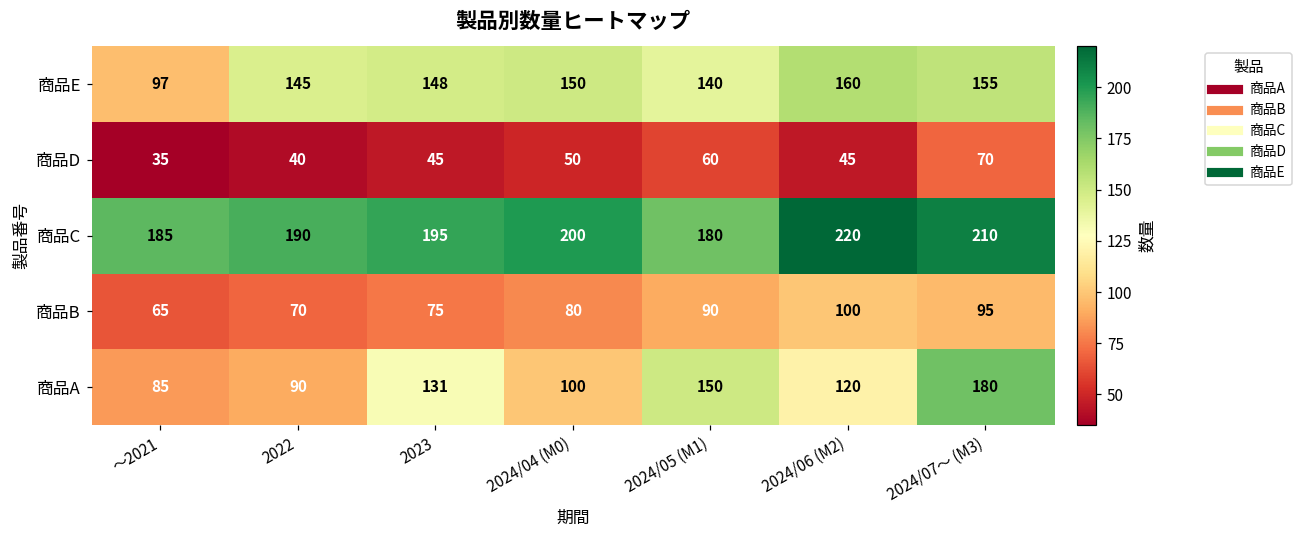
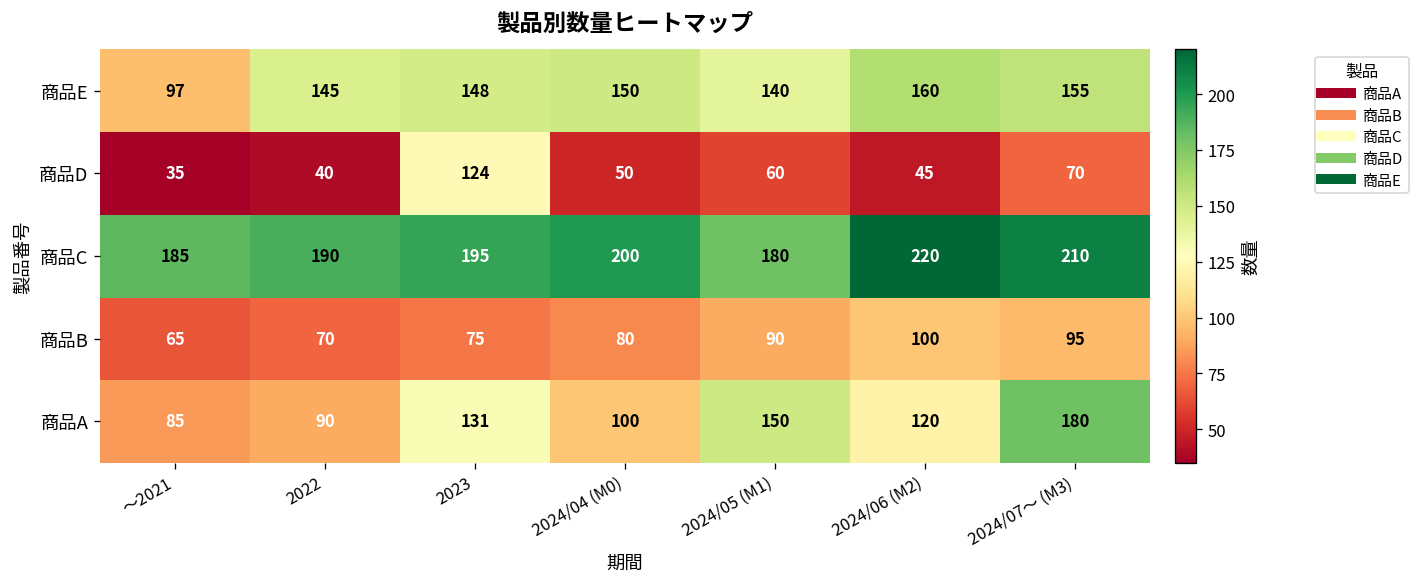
  {
    "商品E": {
      "～2021": 97,
      "2022": 145,
      "2023": 148,
      "2024/04 (M0)": 150,
      "2024/05 (M1)": 140,
      "2024/06 (M2)": 160,
      "2024/07～ (M3)": 155
    },
    "商品D": {
      "～2021": 35,
      "2022": 40,
-     "2023": 45,
+     "2023": 124,
      "2024/04 (M0)": 50,
      "2024/05 (M1)": 60,
      "2024/06 (M2)": 45,
      "2024/07～ (M3)": 70
    },
    "商品C": {
      "～2021": 185,
      "2022": 190,
      "2023": 195,
      "2024/04 (M0)": 200,
      "2024/05 (M1)": 180,
      "2024/06 (M2)": 220,
      "2024/07～ (M3)": 210
    },
    "商品B": {
      "～2021": 65,
      "2022": 70,
      "2023": 75,
      "2024/04 (M0)": 80,
      "2024/05 (M1)": 90,
      "2024/06 (M2)": 100,
      "2024/07～ (M3)": 95
    },
    "商品A": {
      "～2021": 85,
      "2022": 90,
      "2023": 131,
      "2024/04 (M0)": 100,
      "2024/05 (M1)": 150,
      "2024/06 (M2)": 120,
      "2024/07～ (M3)": 180
    }
  }
